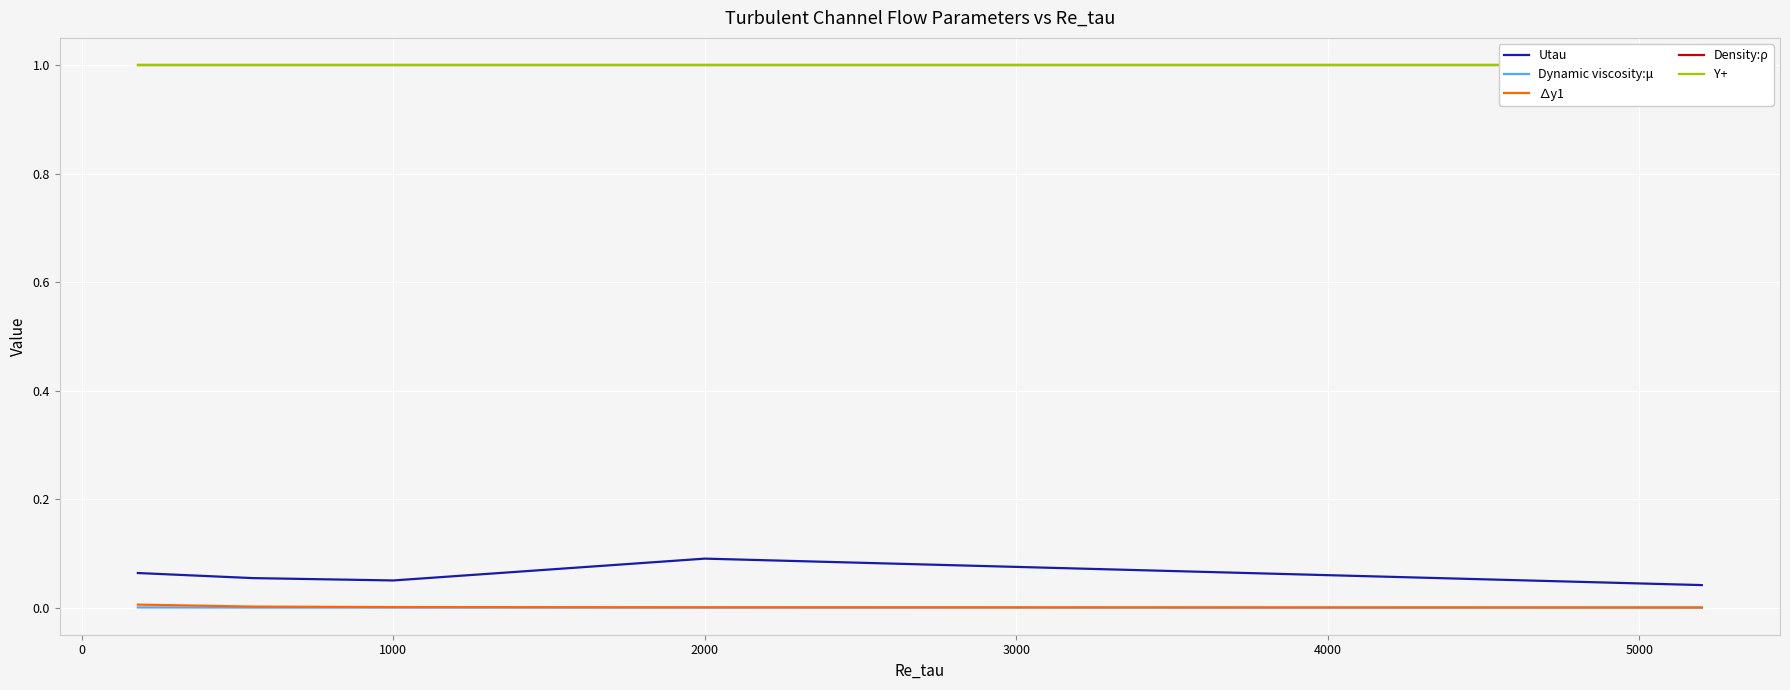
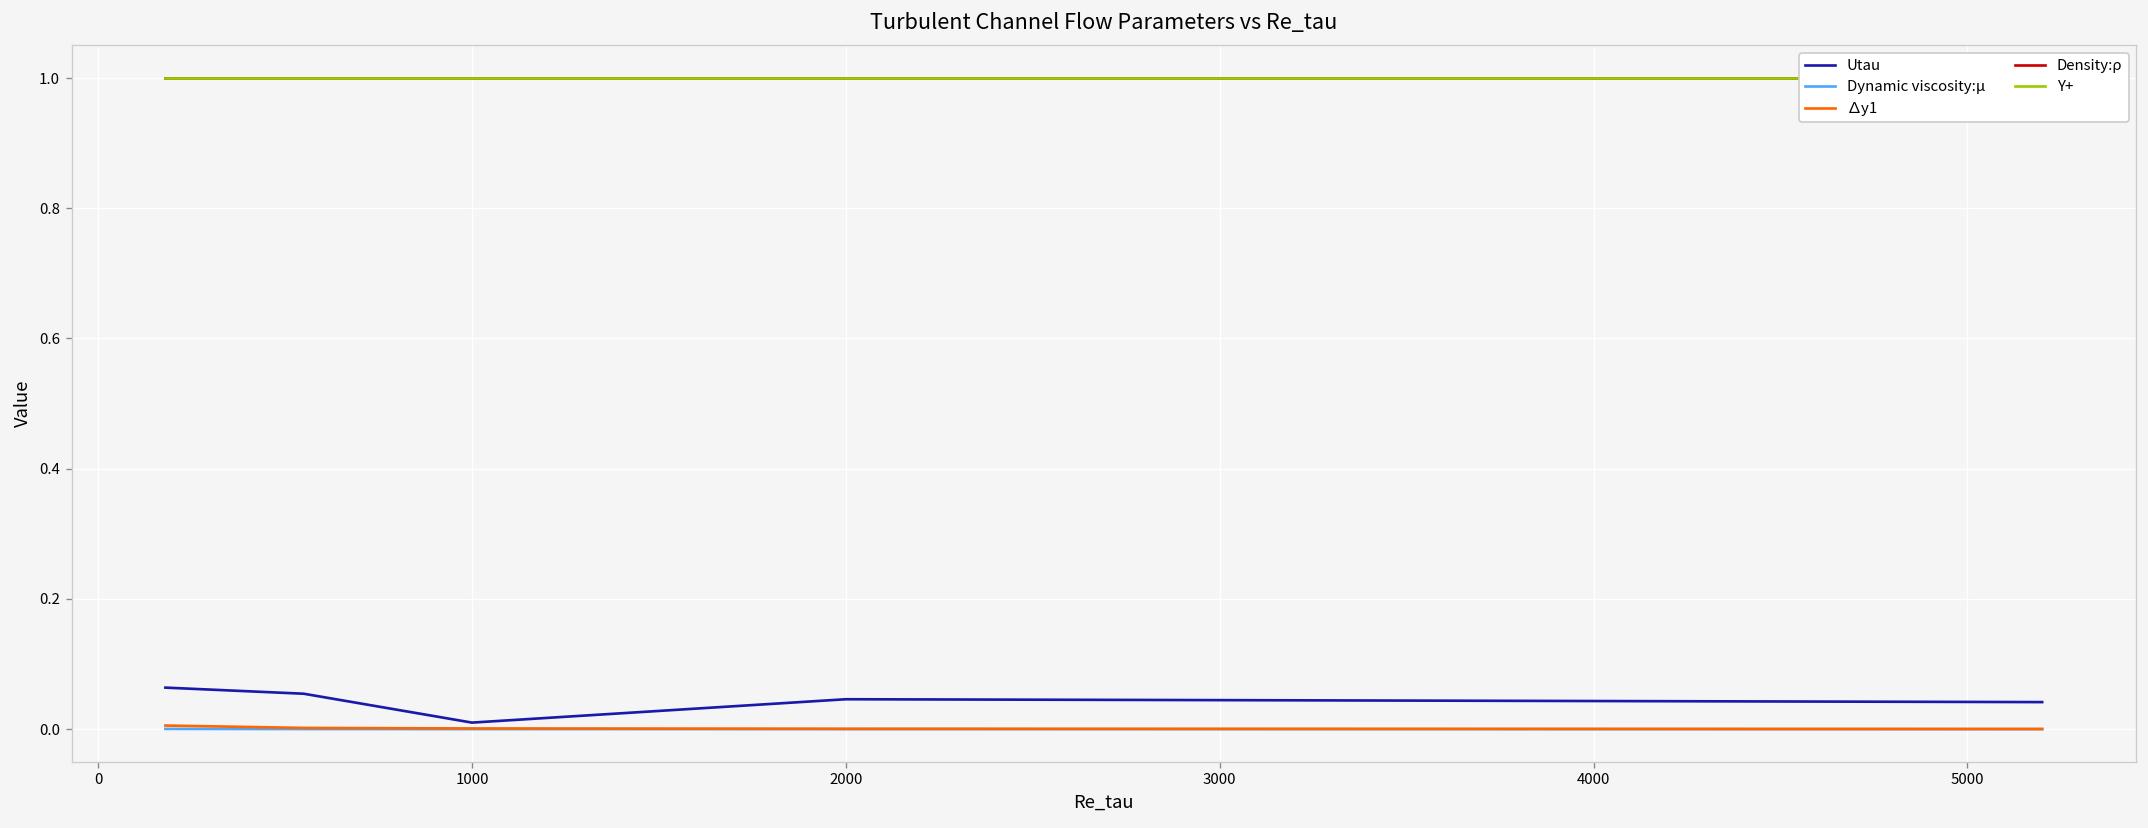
  {
    "Utau": {
-     "1000": 0.05,
-     "2000": 0.09
+     "1000": 0.01,
+     "2000": 0.05
    },
    "Y+": {
      "1000": 1.00,
      "2000": 1.00
    }
  }
